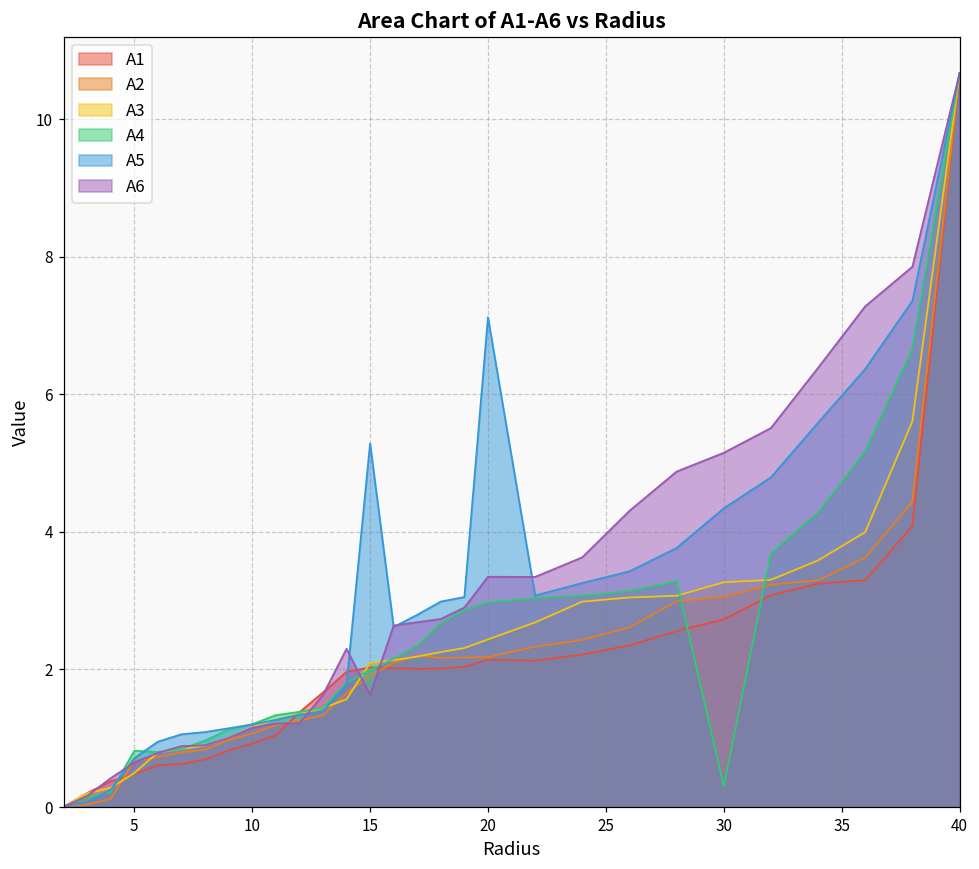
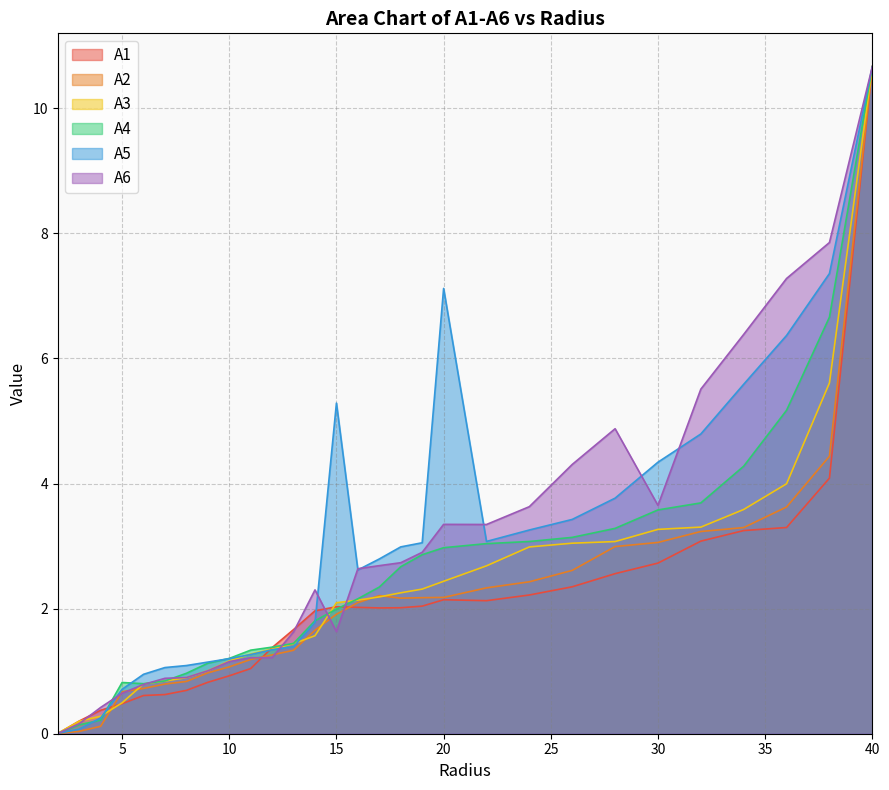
  {
    "A4": {
      "5": 0.8,
      "20": 3.0,
-     "30": 0.3
+     "30": 3.6
    },
    "A5": {
      "15": 5.3,
      "20": 7.1,
      "30": 4.3
    },
    "A6": {
      "15": 1.6,
      "20": 3.3,
-     "30": 5.1
+     "30": 3.7
    }
  }
